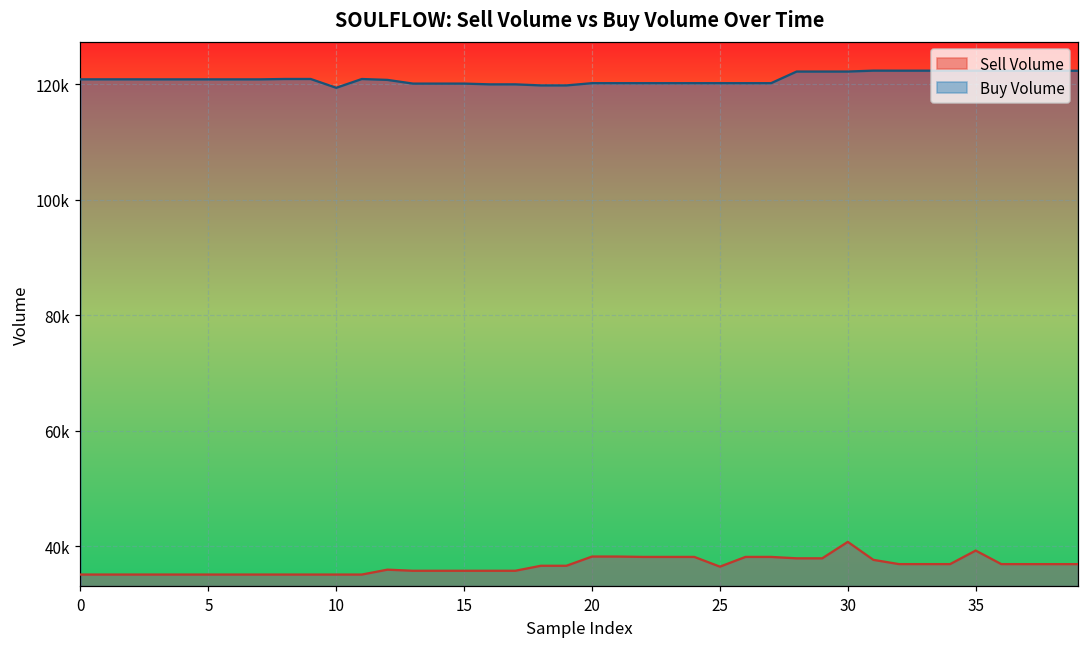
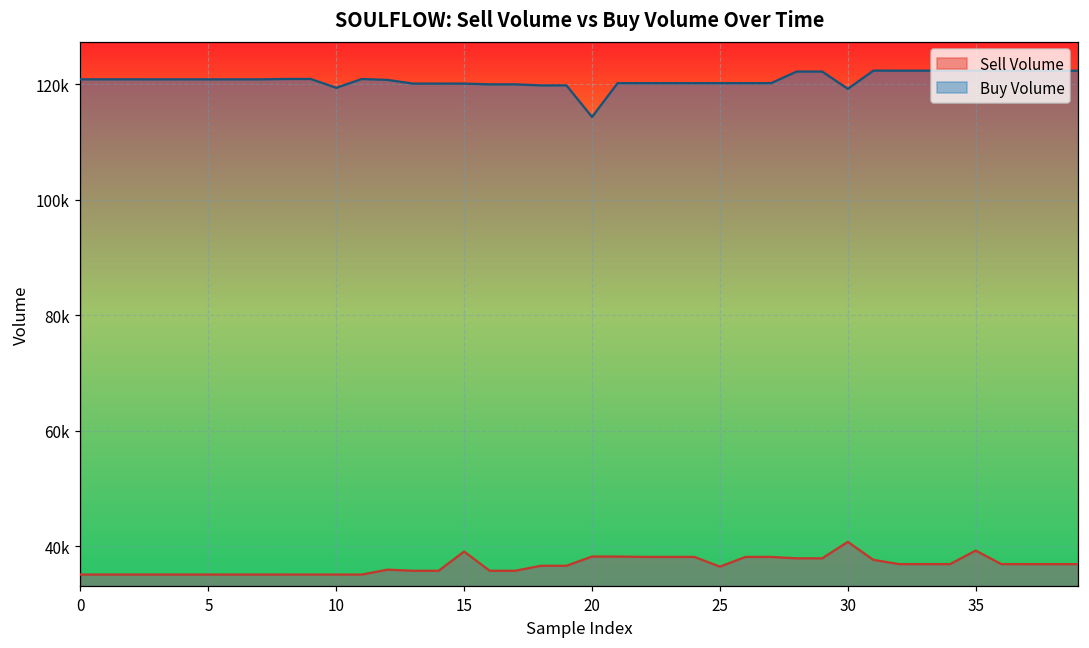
  {
    "Sell Volume": {
      "0": 35000,
      "5": 35000,
      "10": 35000,
-     "15": 36000,
+     "15": 39000,
      "20": 38000,
      "25": 36000,
      "30": 41000,
      "35": 39000
    },
    "Buy Volume": {
      "0": 121000,
      "5": 121000,
      "10": 119000,
      "15": 120000,
-     "20": 120000,
+     "20": 114000,
      "25": 120000,
-     "30": 122000
+     "30": 119000
    }
  }
